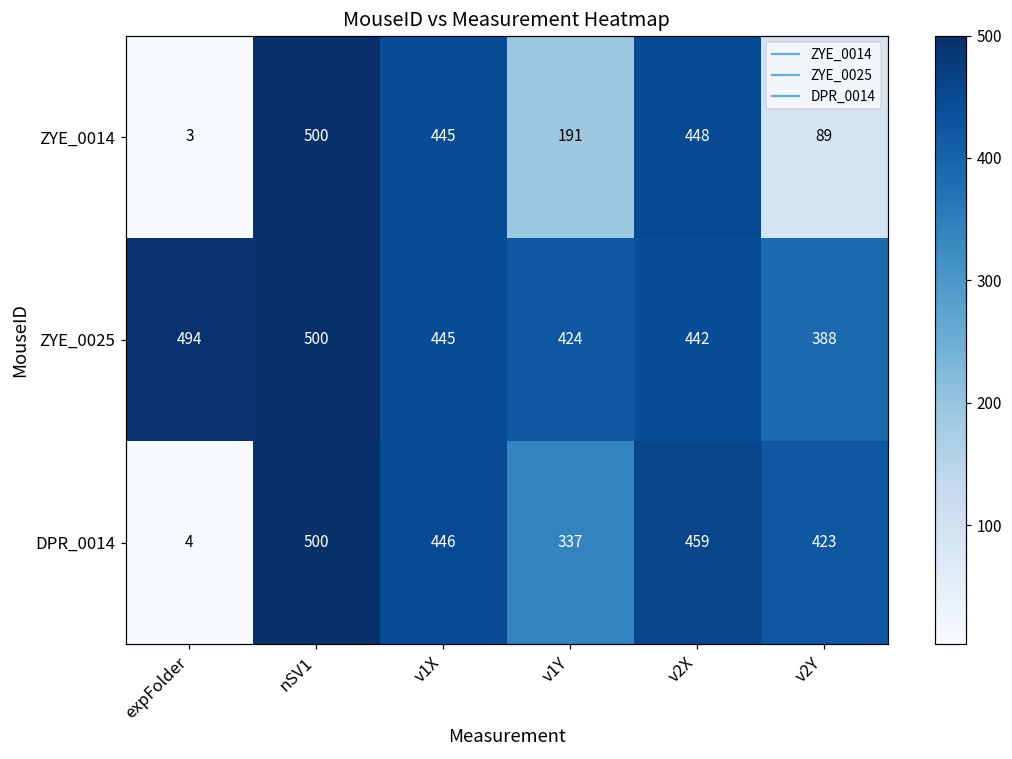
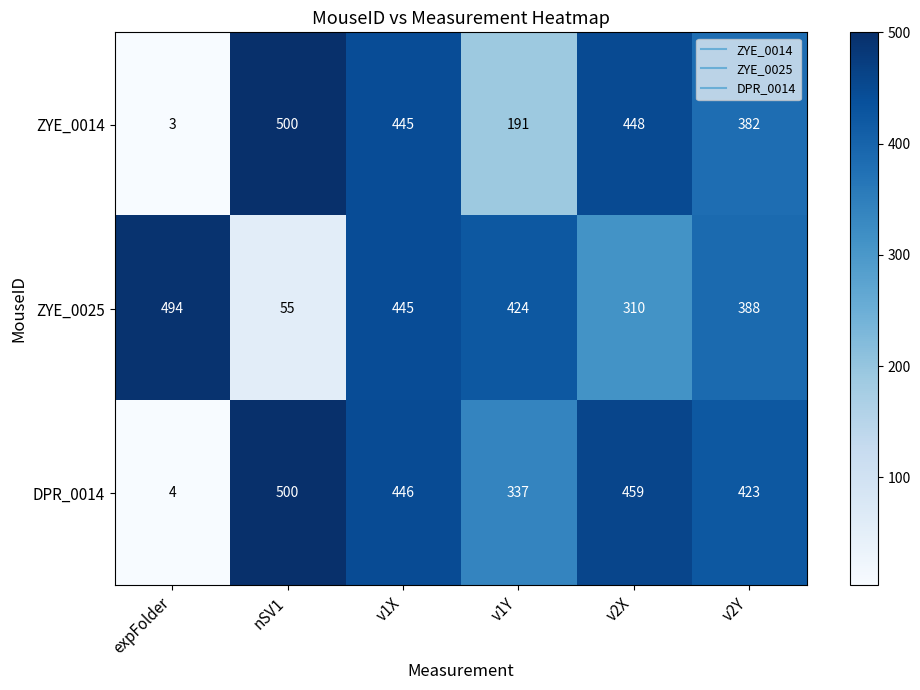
  {
    "ZYE_0014": {
      "expFolder": 3,
      "nSV1": 500,
      "v1X": 445,
      "v1Y": 191,
      "v2X": 448,
-     "v2Y": 89
+     "v2Y": 382
    },
    "ZYE_0025": {
      "expFolder": 494,
-     "nSV1": 500,
+     "nSV1": 55,
      "v1X": 445,
      "v1Y": 424,
-     "v2X": 442,
+     "v2X": 310,
      "v2Y": 388
    },
    "DPR_0014": {
      "expFolder": 4,
      "nSV1": 500,
      "v1X": 446,
      "v1Y": 337,
      "v2X": 459,
      "v2Y": 423
    }
  }
